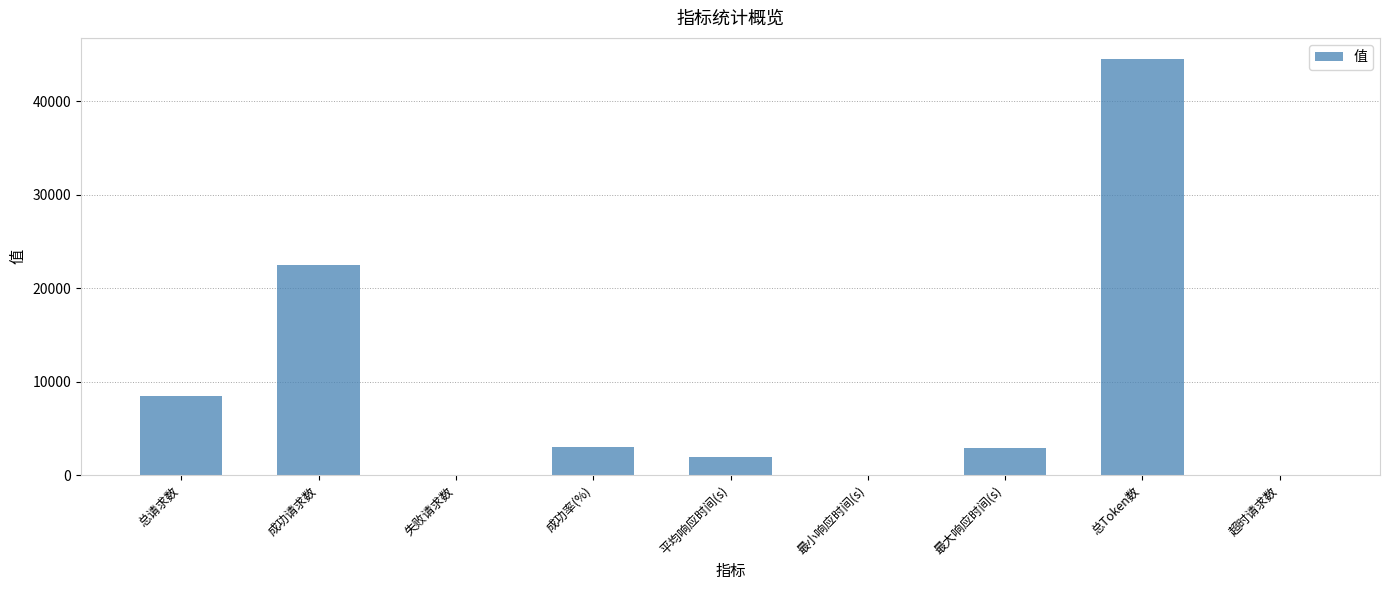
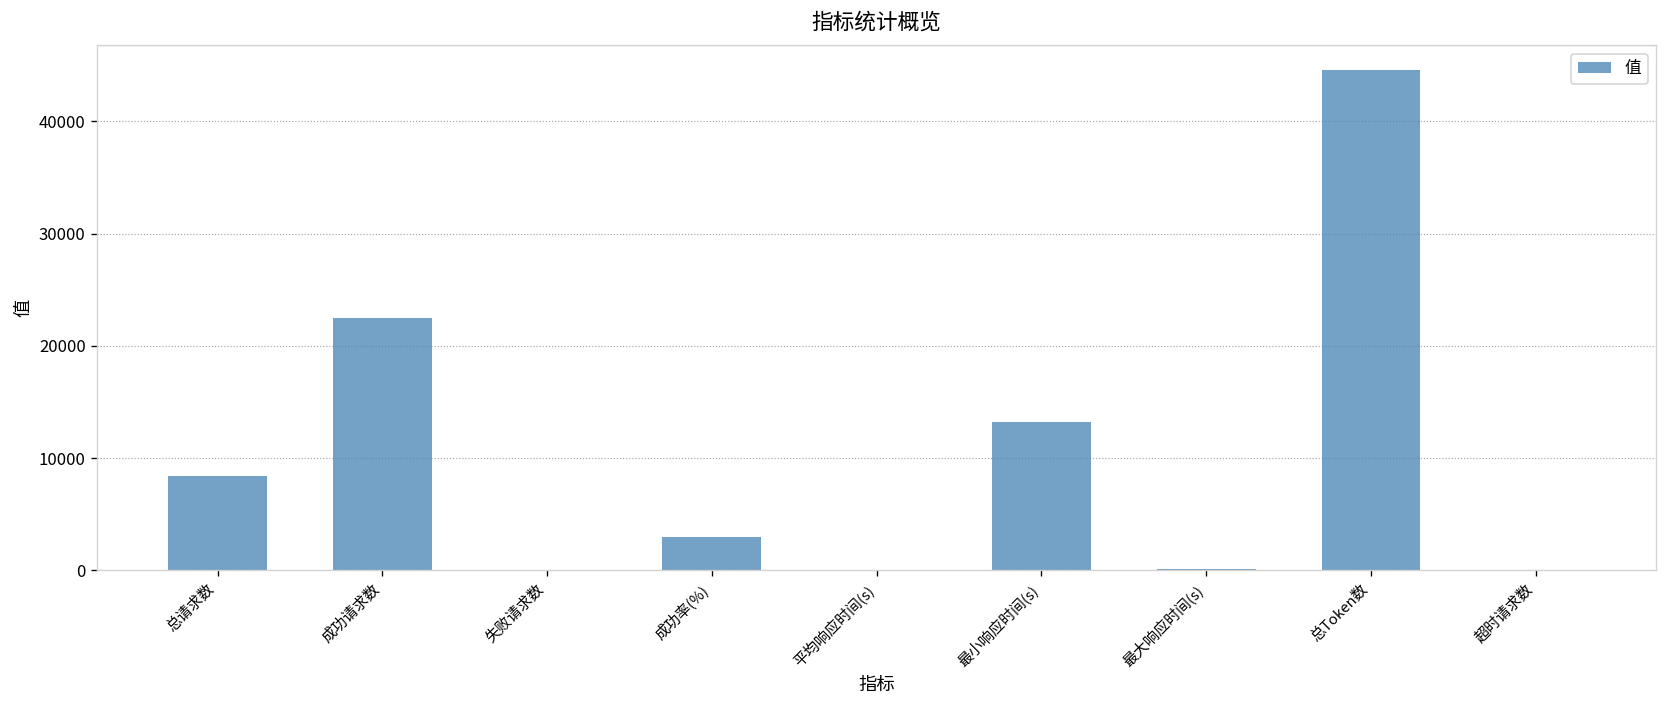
  {
    "总请求数": 8000,
    "成功请求数": 23000,
    "失败请求数": 0,
    "成功率(%)": 3000,
-   "平均响应时间(s)": 2000,
-   "最小响应时间(s)": 0,
-   "最大响应时间(s)": 3000,
+   "平均响应时间(s)": 0,
+   "最小响应时间(s)": 13000,
+   "最大响应时间(s)": 0,
    "总Token数": 45000,
    "超时请求数": 0
  }
